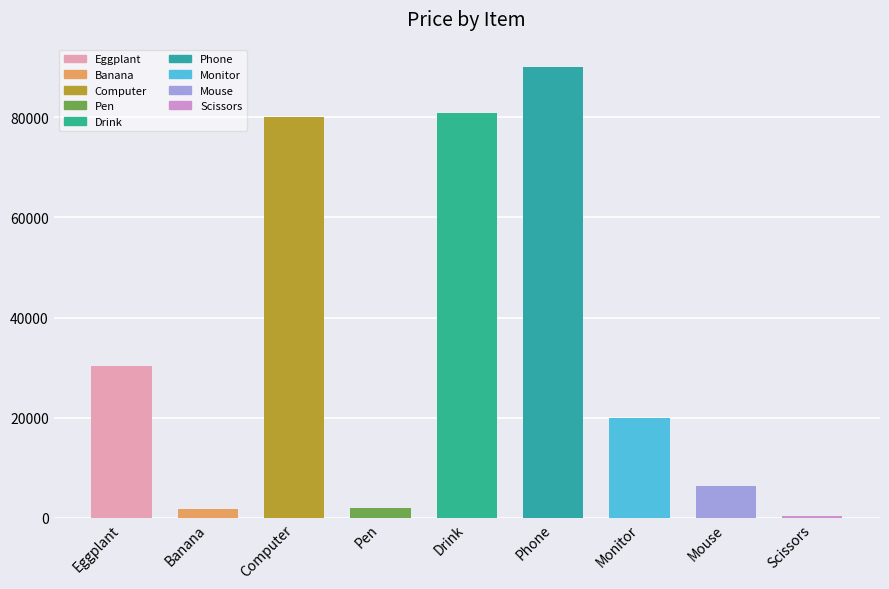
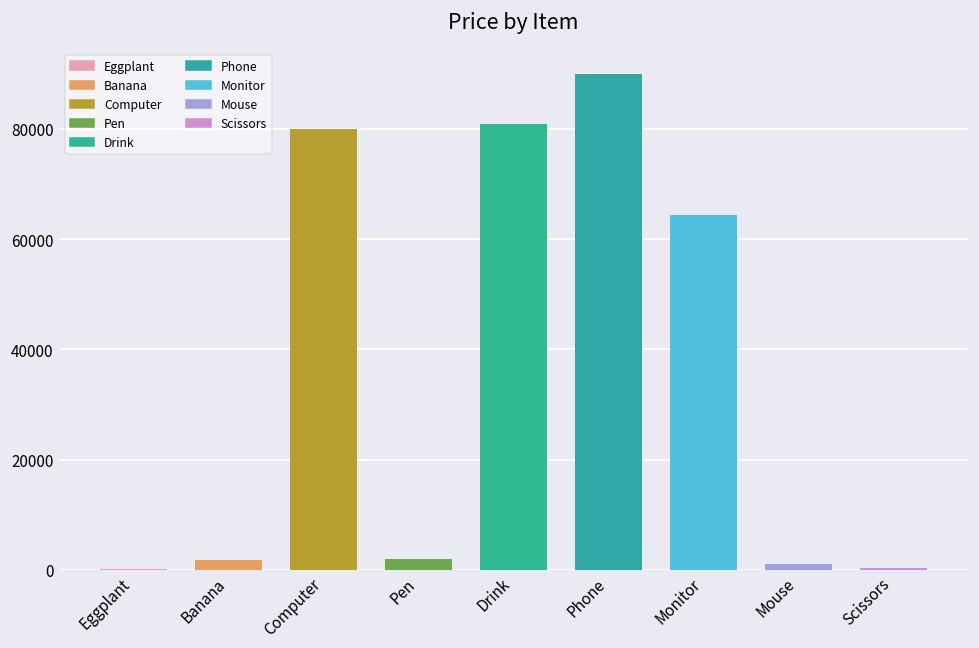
  {
-   "Eggplant": 30000,
+   "Eggplant": 0,
    "Banana": 2000,
    "Computer": 80000,
    "Pen": 2000,
    "Drink": 81000,
    "Phone": 90000,
-   "Monitor": 20000,
-   "Mouse": 6000
+   "Monitor": 64000,
+   "Mouse": 1000
  }
